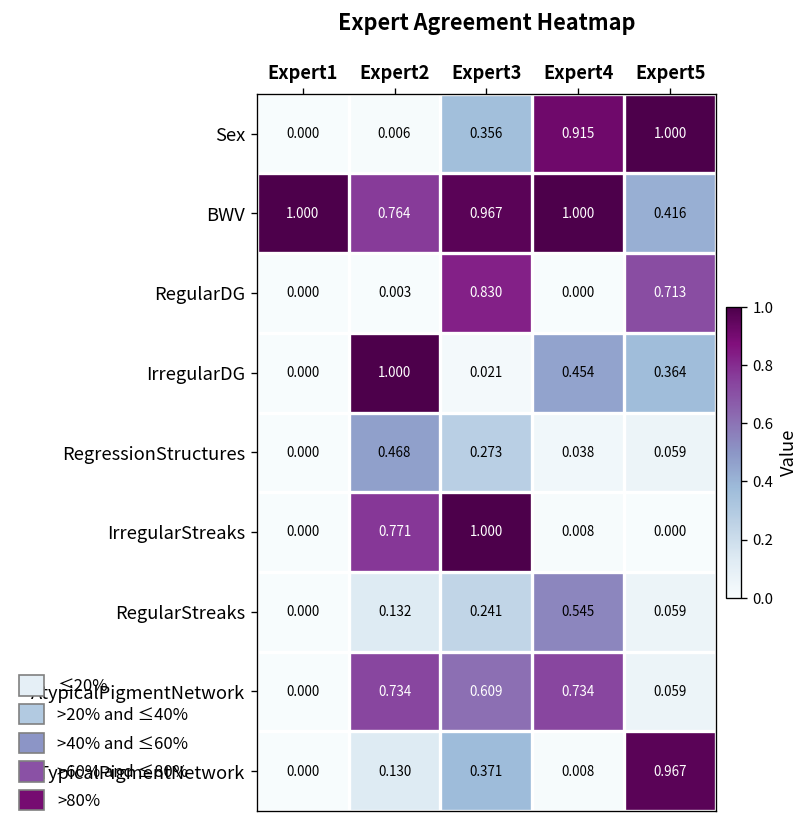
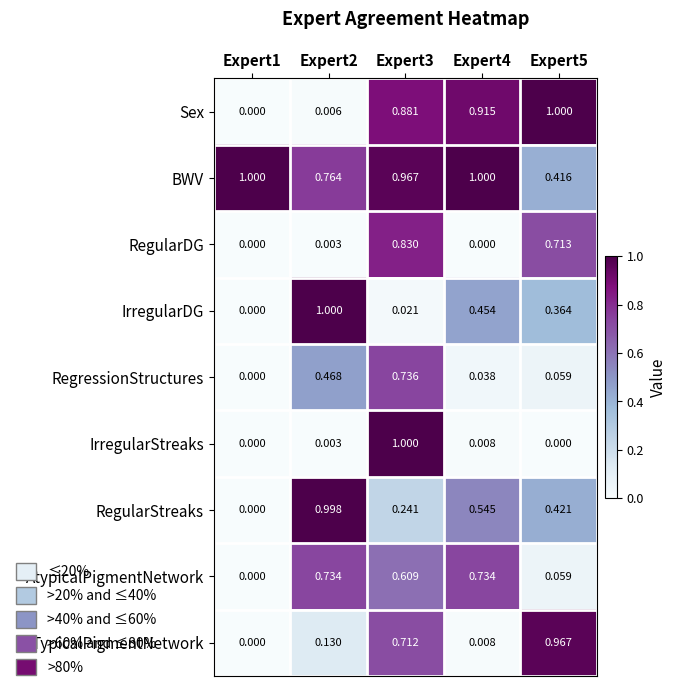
  {
    "Sex": {
      "Expert1": 0.000,
      "Expert2": 0.006,
-     "Expert3": 0.356,
+     "Expert3": 0.881,
      "Expert4": 0.915,
      "Expert5": 1.000
    },
    "BWV": {
      "Expert1": 1.000,
      "Expert2": 0.764,
      "Expert3": 0.967,
      "Expert4": 1.000,
      "Expert5": 0.416
    },
    "RegularDG": {
      "Expert1": 0.000,
      "Expert2": 0.003,
      "Expert3": 0.830,
      "Expert4": 0.000,
      "Expert5": 0.713
    },
    "IrregularDG": {
      "Expert1": 0.000,
      "Expert2": 1.000,
      "Expert3": 0.021,
      "Expert4": 0.454,
      "Expert5": 0.364
    },
    "RegressionStructures": {
      "Expert1": 0.000,
      "Expert2": 0.468,
-     "Expert3": 0.273,
+     "Expert3": 0.736,
      "Expert4": 0.038,
      "Expert5": 0.059
    },
    "IrregularStreaks": {
      "Expert1": 0.000,
-     "Expert2": 0.771,
+     "Expert2": 0.003,
      "Expert3": 1.000,
      "Expert4": 0.008,
      "Expert5": 0.000
    },
    "RegularStreaks": {
      "Expert1": 0.000,
-     "Expert2": 0.132,
+     "Expert2": 0.998,
      "Expert3": 0.241,
      "Expert4": 0.545,
-     "Expert5": 0.059
+     "Expert5": 0.421
    },
    "AtypicalPigmentNetwork": {
      "Expert1": 0.000,
      "Expert2": 0.734,
      "Expert3": 0.609,
      "Expert4": 0.734,
      "Expert5": 0.059
    },
    "TypicalPigmentNetwork": {
      "Expert1": 0.000,
      "Expert2": 0.130,
-     "Expert3": 0.371,
+     "Expert3": 0.712,
      "Expert4": 0.008,
      "Expert5": 0.967
    }
  }
